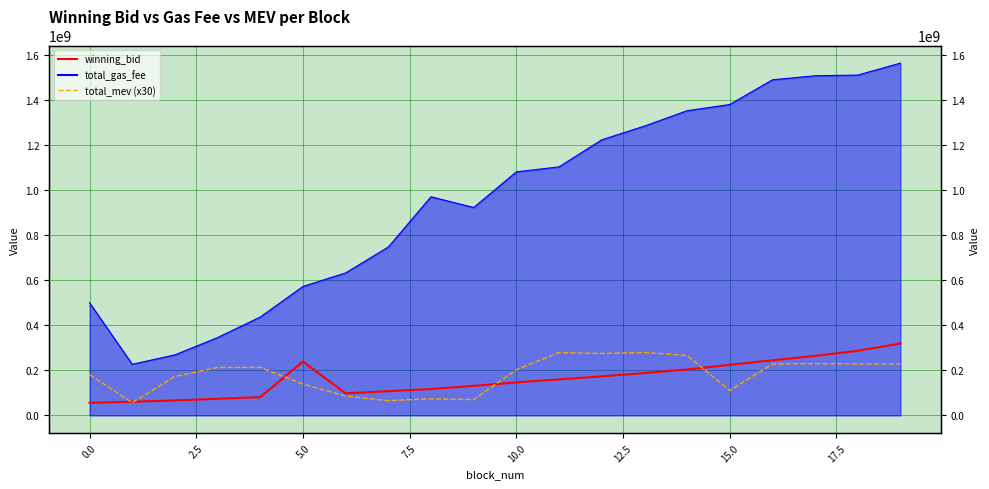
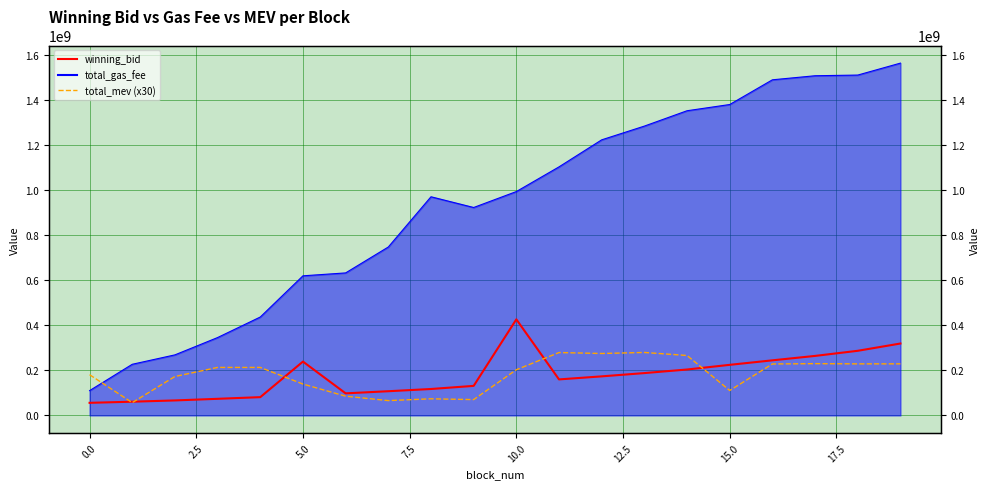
  {
    "total_gas_fee": {
-     "0.0": 500000000,
-     "5.0": 570000000,
-     "10.0": 1080000000,
+     "0.0": 110000000,
+     "5.0": 620000000,
+     "10.0": 990000000,
      "15.0": 1380000000
    },
    "winning_bid": {
      "0.0": 60000000,
      "5.0": 240000000,
-     "10.0": 150000000,
+     "10.0": 430000000,
      "15.0": 220000000
    },
    "total_mev (x30)": {
      "0.0": 180000000,
      "5.0": 140000000,
      "10.0": 200000000,
      "15.0": 110000000
    }
  }
